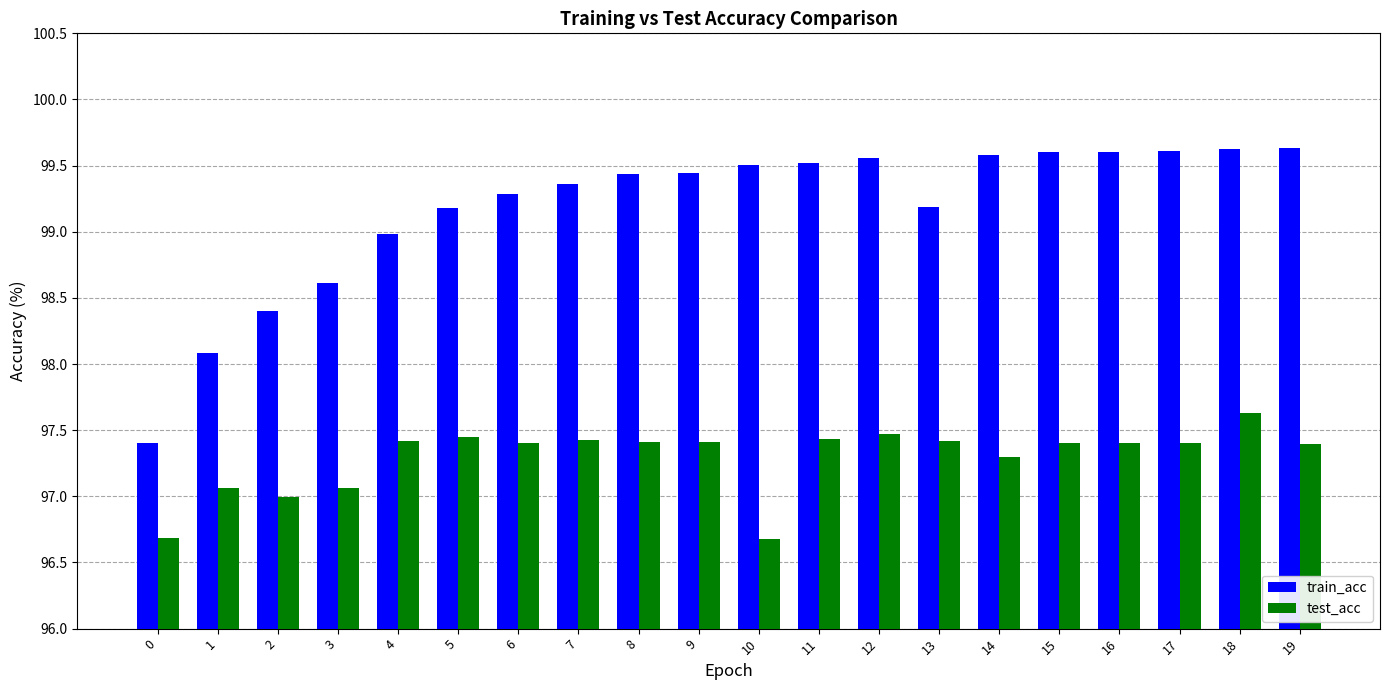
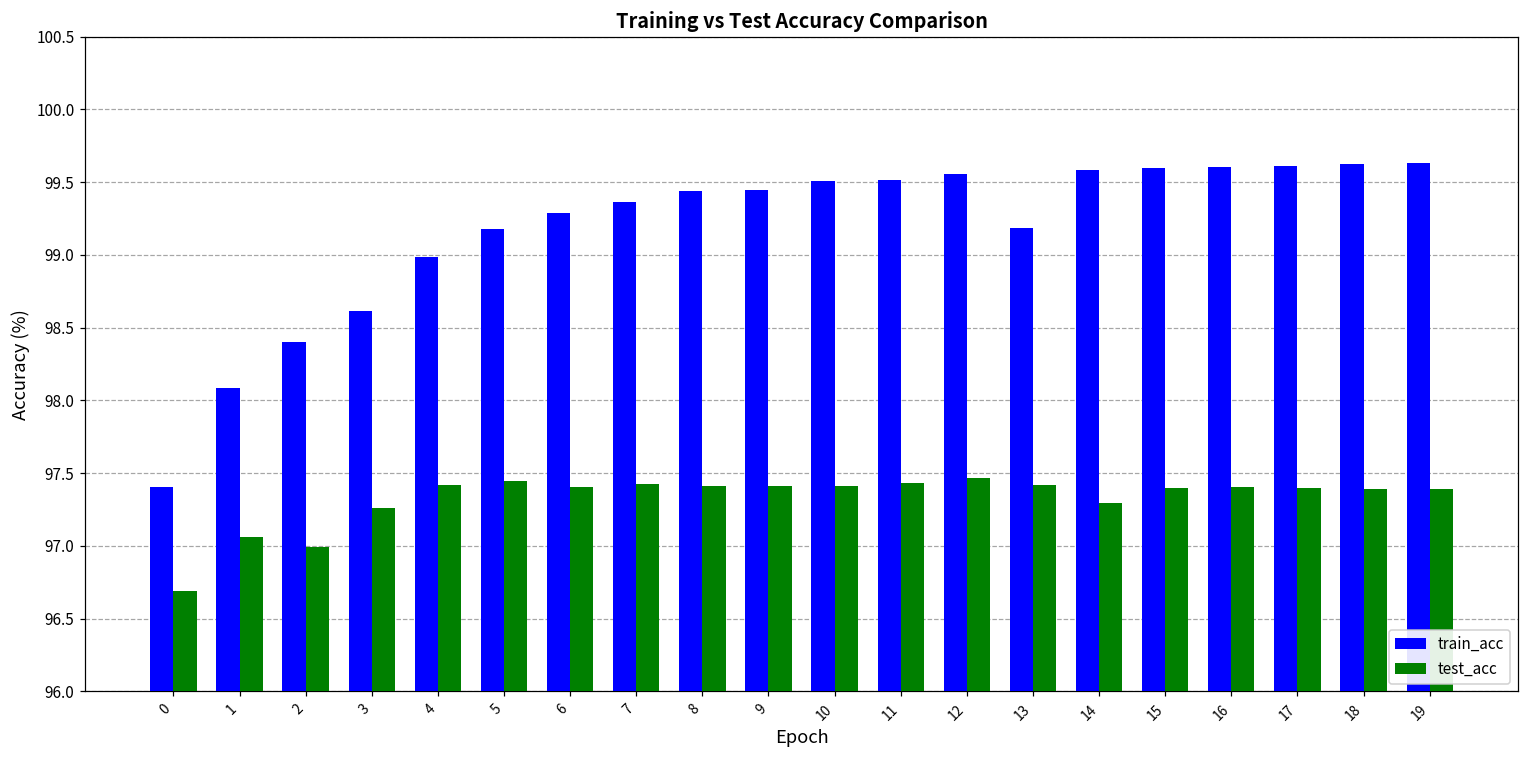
  {
    "train_acc": {
      "0": 97.41,
      "1": 98.08,
      "2": 98.40,
      "3": 98.61,
      "4": 98.99,
      "5": 99.18,
      "6": 99.29,
      "7": 99.36,
      "8": 99.44,
      "9": 99.45,
      "10": 99.51,
      "11": 99.52,
      "12": 99.55,
      "13": 99.18,
      "14": 99.58,
      "15": 99.60,
      "16": 99.61,
      "17": 99.61,
      "18": 99.62,
      "19": 99.63
    },
    "test_acc": {
      "0": 96.69,
      "1": 97.06,
      "2": 96.99,
-     "3": 97.06,
+     "3": 97.26,
      "4": 97.42,
      "5": 97.45,
      "6": 97.41,
      "7": 97.43,
      "8": 97.41,
      "9": 97.41,
-     "10": 96.68,
+     "10": 97.41,
      "11": 97.43,
      "12": 97.47,
      "13": 97.42,
      "14": 97.29,
      "15": 97.40,
      "16": 97.41,
      "17": 97.40,
-     "18": 97.63,
+     "18": 97.39,
      "19": 97.39
    }
  }
